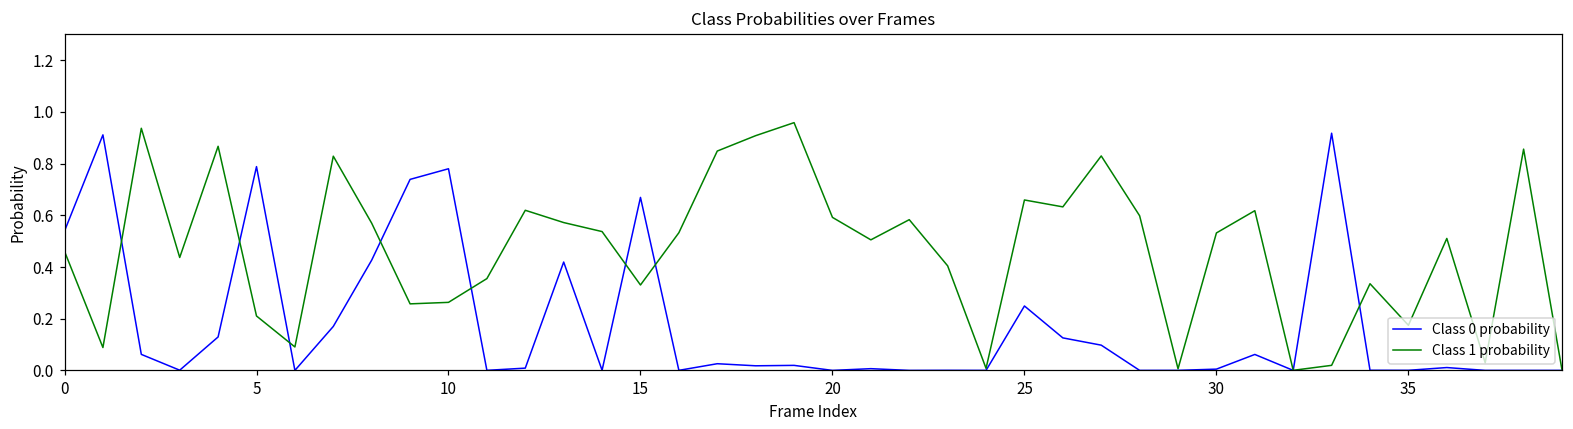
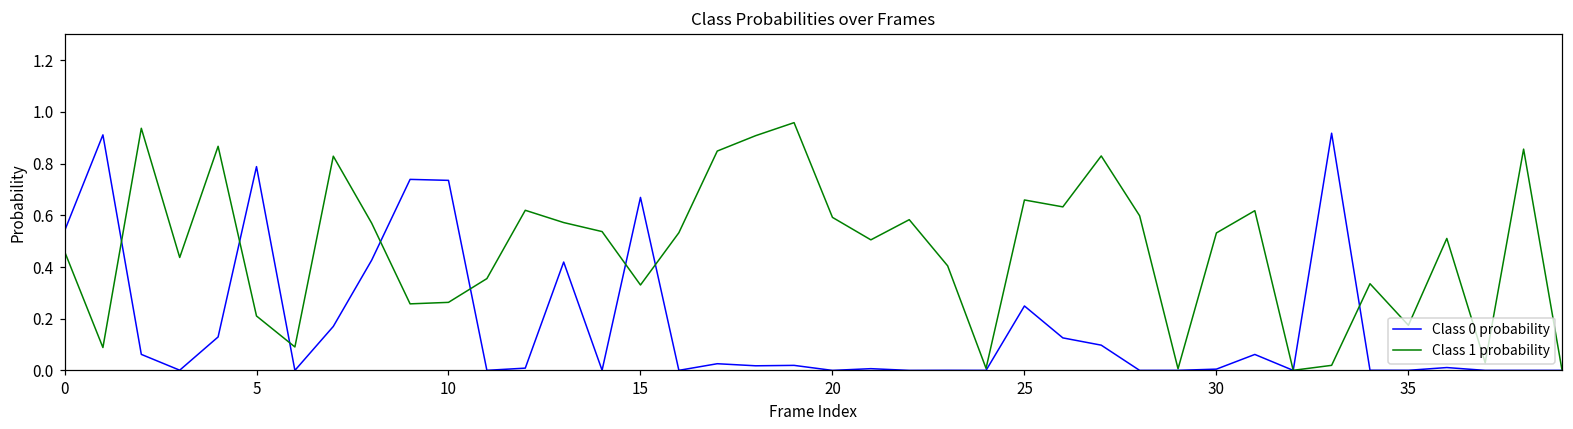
  {
    "Class 0 probability": {
      "0": 0.54,
      "5": 0.79,
-     "10": 0.78,
+     "10": 0.74,
      "15": 0.67,
      "20": 0.00,
      "25": 0.25,
      "30": 0.00,
      "35": 0.00
    },
    "Class 1 probability": {
      "0": 0.46,
      "5": 0.21,
      "10": 0.26,
      "15": 0.33,
      "20": 0.59,
      "25": 0.66,
      "30": 0.53
    }
  }
